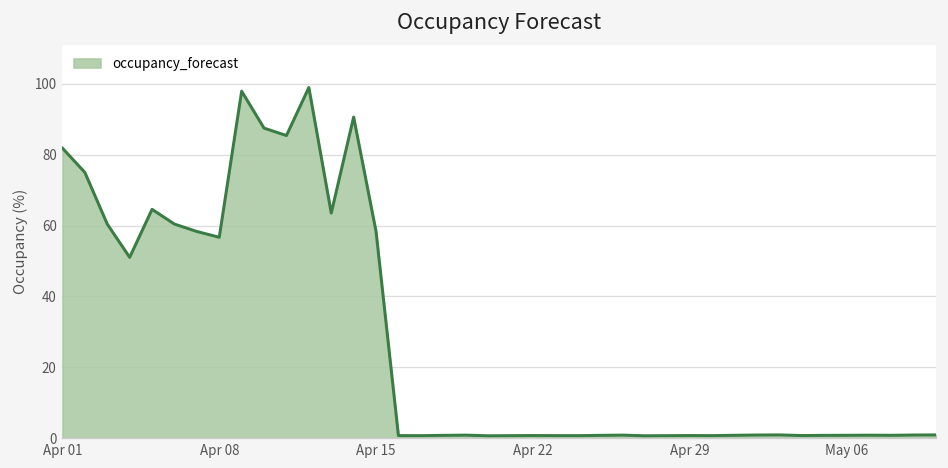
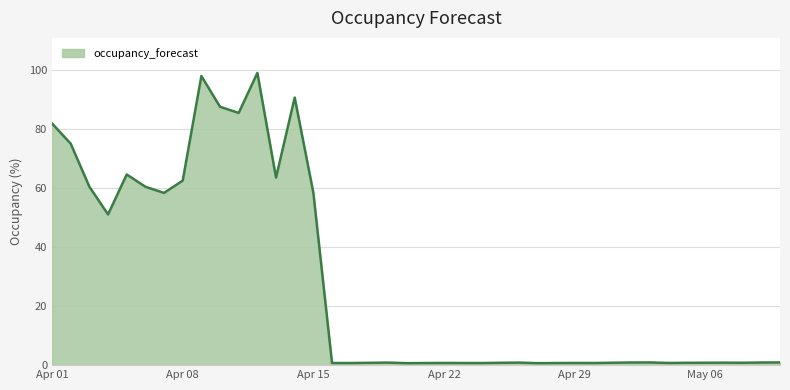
  {
    "Apr 01": 82,
-   "Apr 08": 57,
+   "Apr 08": 63,
    "Apr 15": 58,
    "Apr 22": 1,
    "Apr 29": 1,
    "May 06": 1
  }
